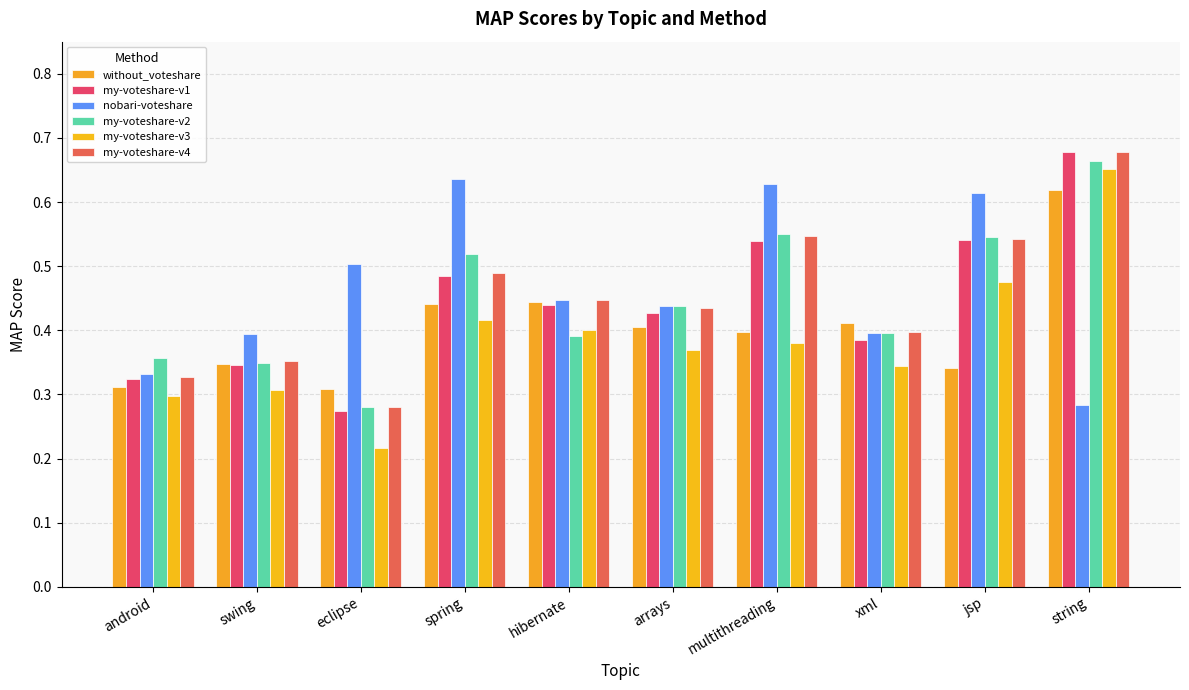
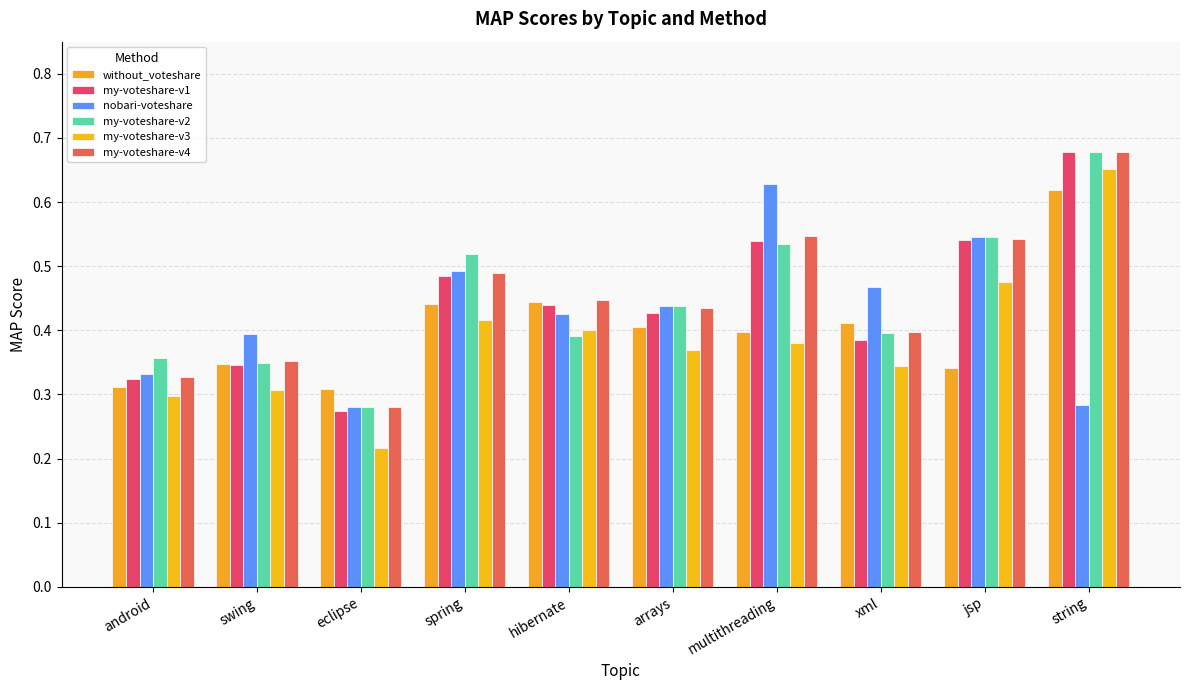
  {
    "nobari-voteshare": {
      "android": 0.33,
      "swing": 0.39,
-     "eclipse": 0.50,
-     "spring": 0.64,
-     "hibernate": 0.45,
+     "eclipse": 0.28,
+     "spring": 0.49,
+     "hibernate": 0.42,
      "arrays": 0.44,
      "multithreading": 0.63,
-     "xml": 0.40,
-     "jsp": 0.61,
+     "xml": 0.47,
+     "jsp": 0.55,
      "string": 0.28
    },
    "my-voteshare-v2": {
      "android": 0.36,
      "swing": 0.35,
      "eclipse": 0.28,
      "spring": 0.52,
      "hibernate": 0.39,
      "arrays": 0.44,
-     "multithreading": 0.55,
+     "multithreading": 0.53,
      "xml": 0.40,
      "jsp": 0.55,
-     "string": 0.66
+     "string": 0.68
    }
  }
